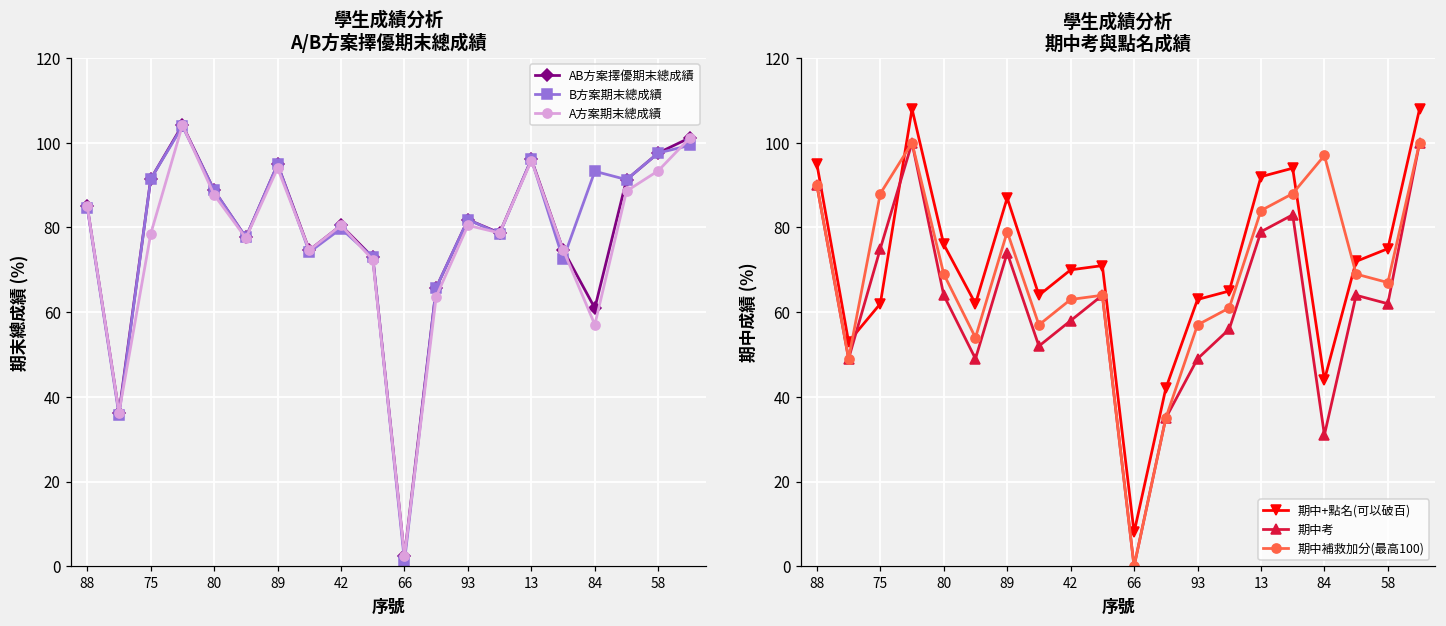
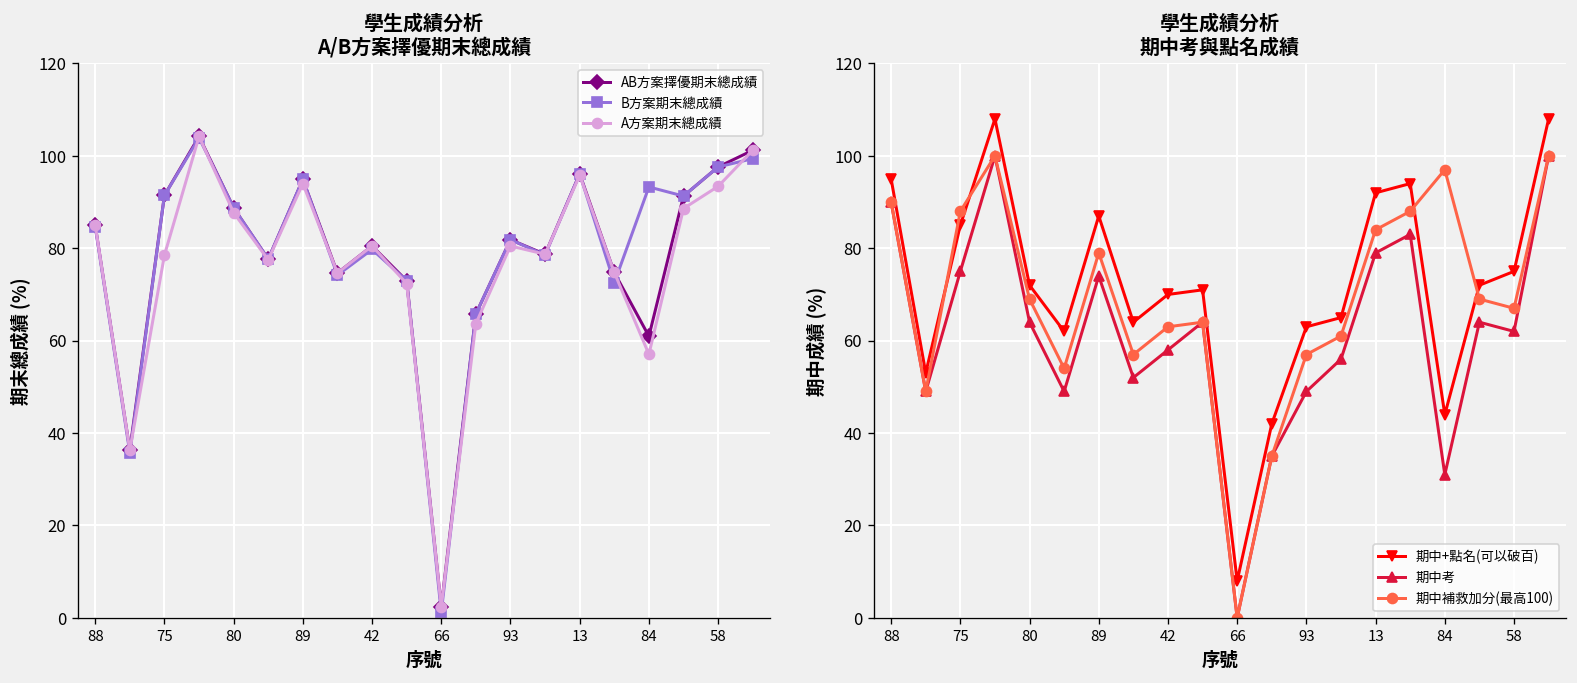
  {
    "學生成績分析 A/B方案擇優期末總成績": {
      "AB方案擇優期末總成績": {
        "84": 61
      },
      "B方案期末總成績": {
        "42": 80,
        "66": 1,
        "84": 93
      },
      "A方案期末總成績": {
        "75": 79,
        "80": 88,
        "89": 94,
        "93": 81,
        "84": 57,
        "58": 93
      }
    },
    "學生成績分析 期中考與點名成績": {
      "期中+點名(可以破百)": {
        "88": 95,
-       "75": 62,
-       "80": 76,
+       "75": 85,
+       "80": 72,
        "89": 87,
        "42": 70,
        "66": 8,
        "93": 63,
        "84": 44,
        "58": 75
      },
      "期中考": {
        "75": 75,
        "80": 64,
        "89": 74,
        "42": 58,
        "93": 49,
        "84": 31,
        "58": 62
      },
      "期中補救加分(最高100)": {
        "75": 88,
        "80": 69,
        "89": 79,
        "42": 63,
        "93": 57,
        "84": 97,
        "58": 67
      }
    }
  }
